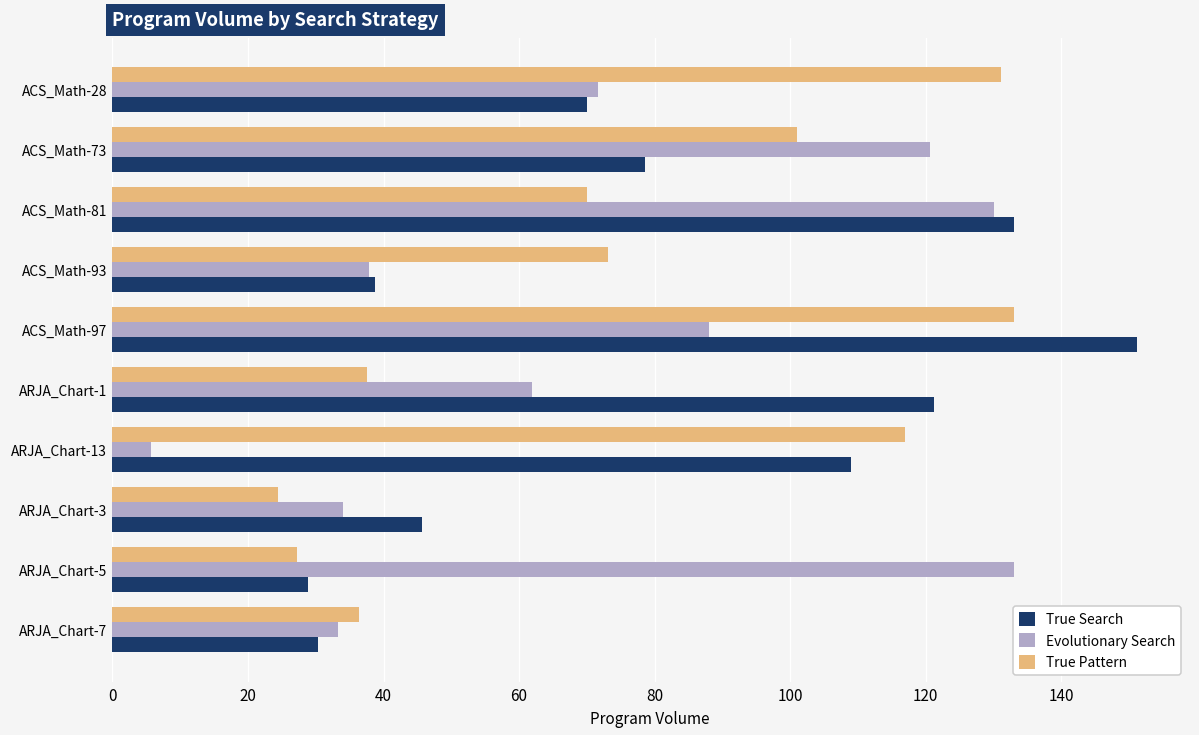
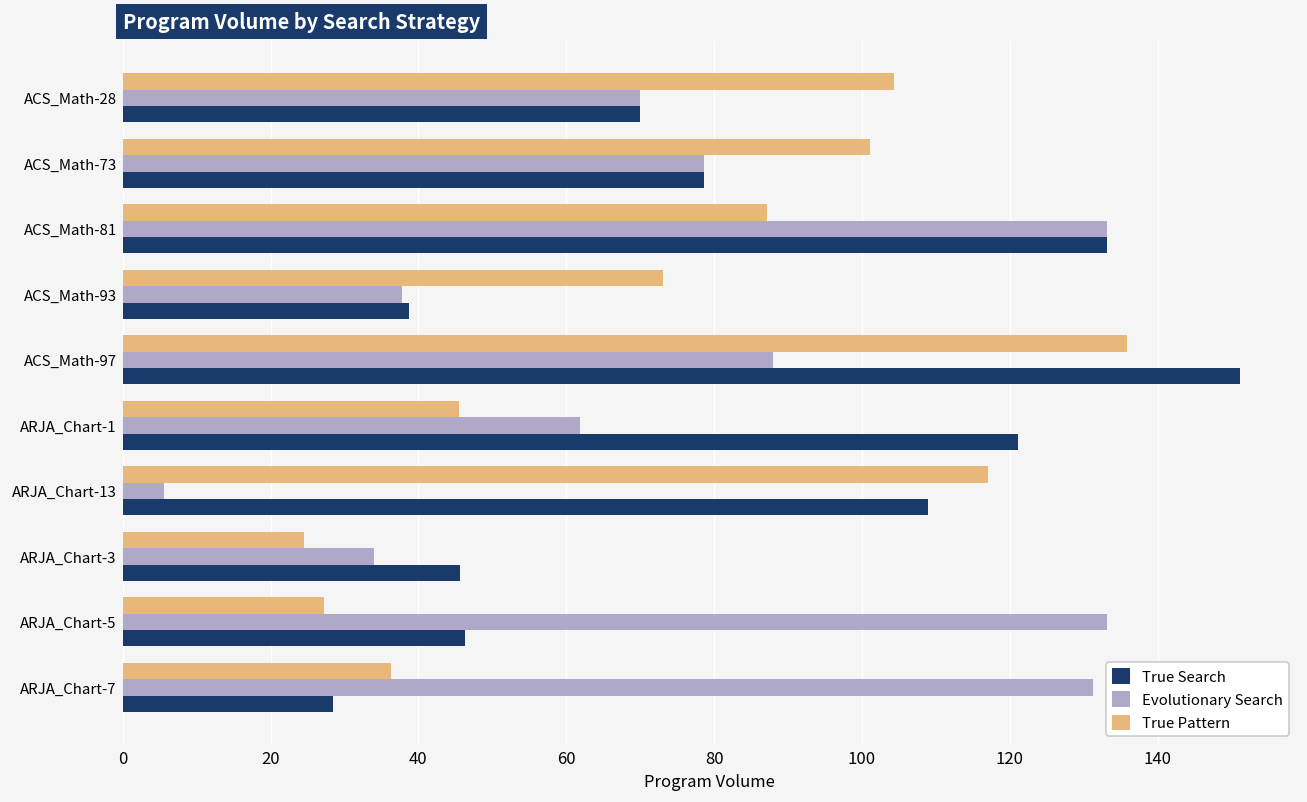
  {
    "True Search": {
      "ACS_Math-28": 70,
      "ACS_Math-73": 79,
      "ACS_Math-81": 133,
      "ACS_Math-93": 39,
      "ACS_Math-97": 151,
      "ARJA_Chart-1": 121,
      "ARJA_Chart-13": 109,
      "ARJA_Chart-3": 46,
-     "ARJA_Chart-5": 29,
-     "ARJA_Chart-7": 30
+     "ARJA_Chart-5": 46,
+     "ARJA_Chart-7": 28
    },
    "Evolutionary Search": {
-     "ACS_Math-28": 72,
-     "ACS_Math-73": 121,
-     "ACS_Math-81": 130,
+     "ACS_Math-28": 70,
+     "ACS_Math-73": 79,
+     "ACS_Math-81": 133,
      "ACS_Math-93": 38,
      "ACS_Math-97": 88,
      "ARJA_Chart-1": 62,
      "ARJA_Chart-13": 6,
      "ARJA_Chart-3": 34,
      "ARJA_Chart-5": 133,
-     "ARJA_Chart-7": 33
+     "ARJA_Chart-7": 131
    },
    "True Pattern": {
-     "ACS_Math-28": 131,
+     "ACS_Math-28": 104,
      "ACS_Math-73": 101,
-     "ACS_Math-81": 70,
+     "ACS_Math-81": 87,
      "ACS_Math-93": 73,
-     "ACS_Math-97": 133,
-     "ARJA_Chart-1": 38,
+     "ACS_Math-97": 136,
+     "ARJA_Chart-1": 45,
      "ARJA_Chart-13": 117,
      "ARJA_Chart-3": 24,
      "ARJA_Chart-5": 27,
      "ARJA_Chart-7": 36
    }
  }
